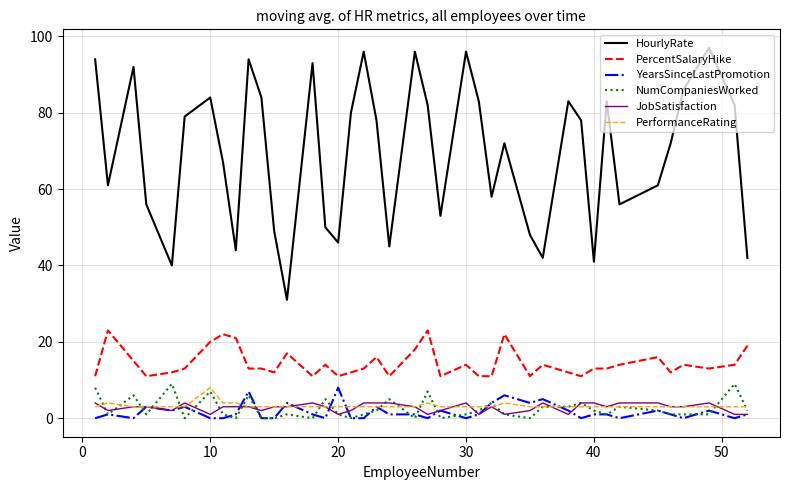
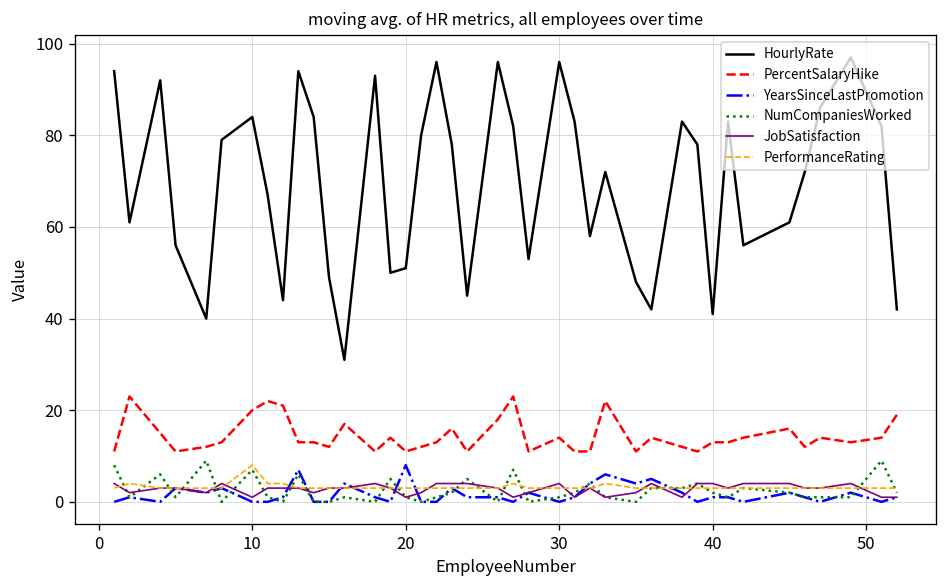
  {
    "HourlyRate": {
      "10": 84,
-     "20": 46,
+     "20": 51,
      "30": 96,
      "40": 41
    },
    "PercentSalaryHike": {
      "10": 20,
      "20": 11,
      "30": 14,
      "40": 13
    },
    "YearsSinceLastPromotion": {
      "10": 0,
      "20": 8,
      "30": 0,
      "40": 1
    },
    "NumCompaniesWorked": {
      "10": 7,
      "30": 1,
      "40": 2
    },
    "JobSatisfaction": {
      "10": 1,
      "30": 4,
      "40": 4
    },
    "PerformanceRating": {
      "10": 8,
      "20": 3,
      "30": 3,
      "40": 3
    }
  }
